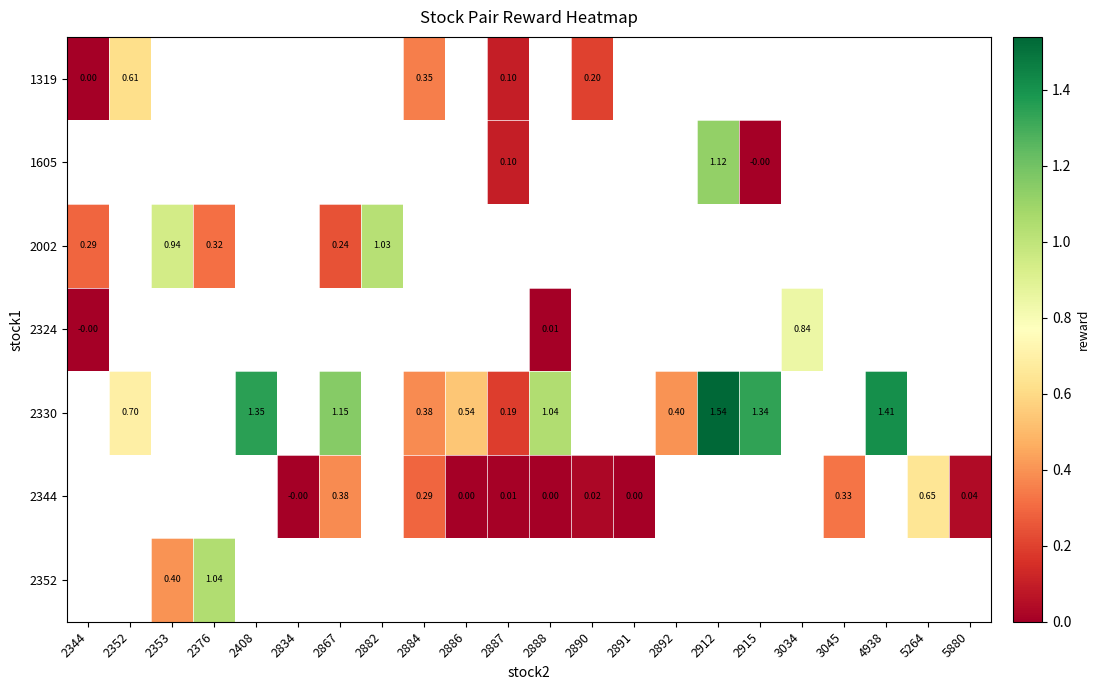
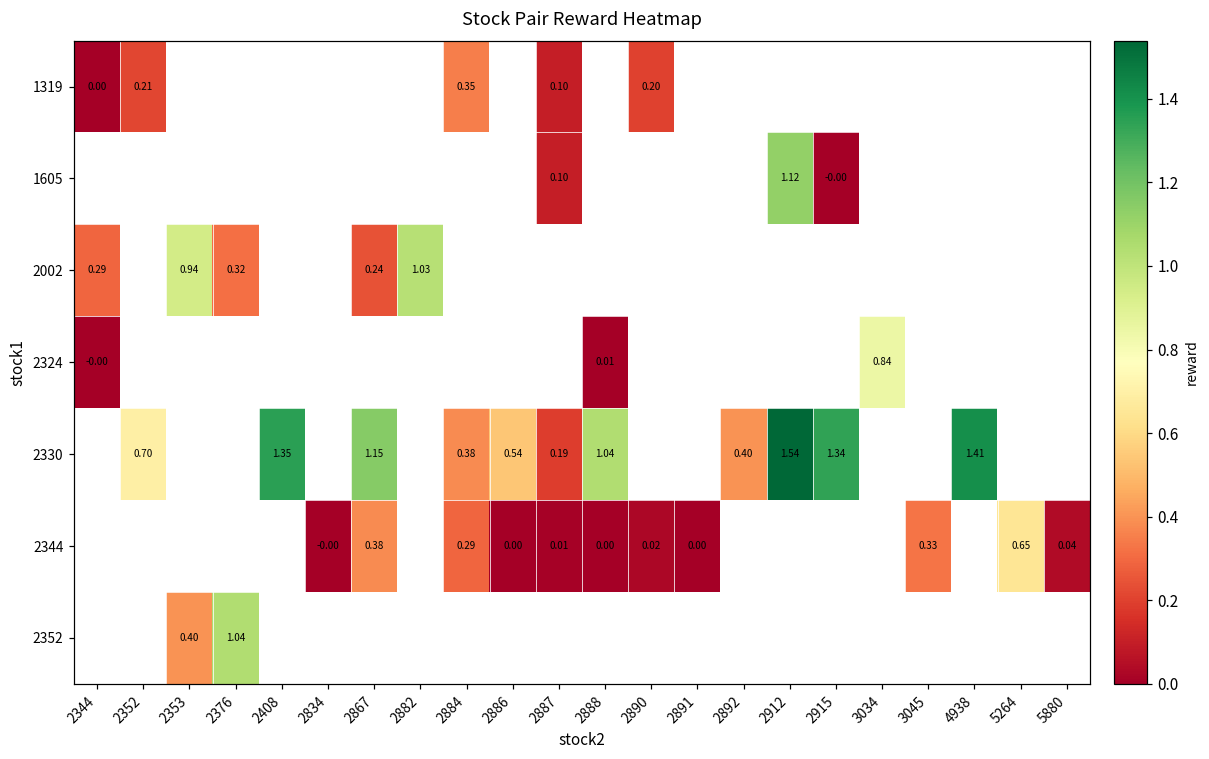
  {
    "1319": {
      "2344": 0.00,
-     "2352": 0.61,
+     "2352": 0.21,
      "2884": 0.35,
      "2887": 0.10,
      "2890": 0.20
    },
    "1605": {
      "2887": 0.10,
      "2912": 1.12,
      "2915": -0.00
    },
    "2002": {
      "2344": 0.29,
      "2353": 0.94,
      "2376": 0.32,
      "2867": 0.24,
      "2882": 1.03
    },
    "2324": {
      "2344": -0.00,
      "2888": 0.01,
      "3034": 0.84
    },
    "2330": {
      "2352": 0.70,
      "2408": 1.35,
      "2867": 1.15,
      "2884": 0.38,
      "2886": 0.54,
      "2887": 0.19,
      "2888": 1.04,
      "2892": 0.40,
      "2912": 1.54,
      "2915": 1.34,
      "4938": 1.41
    },
    "2344": {
      "2834": -0.00,
      "2867": 0.38,
      "2884": 0.29,
      "2886": 0.00,
      "2887": 0.01,
      "2888": 0.00,
      "2890": 0.02,
      "2891": 0.00,
      "3045": 0.33,
      "5264": 0.65,
      "5880": 0.04
    },
    "2352": {
      "2353": 0.40,
      "2376": 1.04
    }
  }
